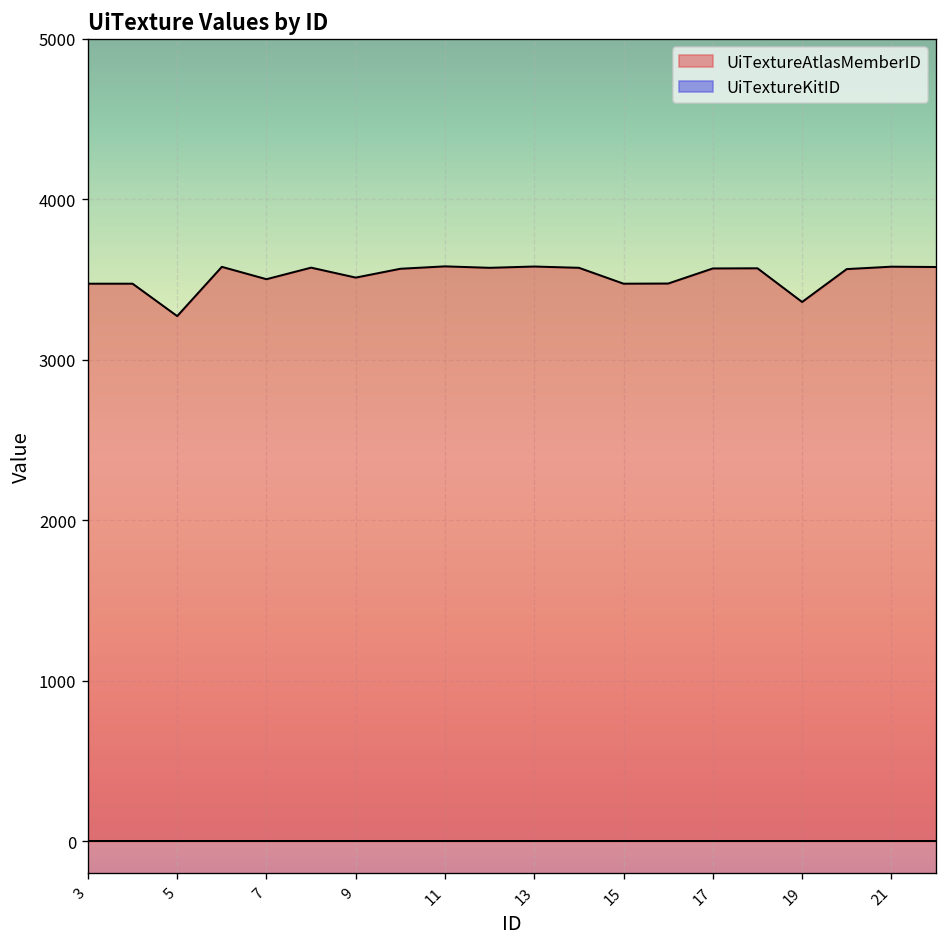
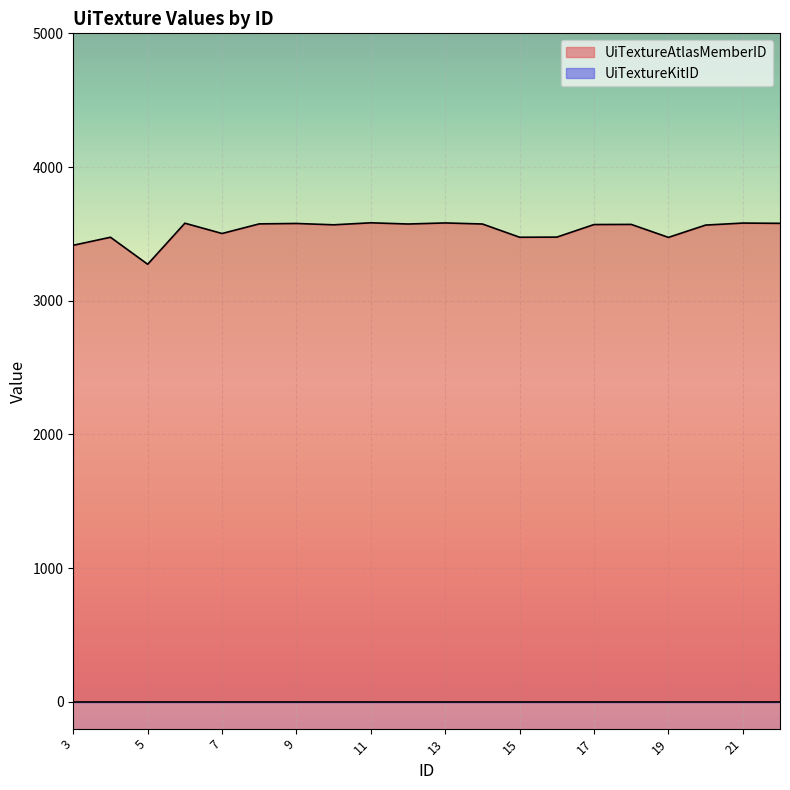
  {
    "UiTextureAtlasMemberID": {
-     "3": 3480,
+     "3": 3420,
      "5": 3270,
      "7": 3500,
-     "9": 3510,
+     "9": 3580,
      "11": 3580,
      "13": 3580,
      "15": 3480,
      "17": 3570,
-     "19": 3360,
+     "19": 3470,
      "21": 3580
    },
    "UiTextureKitID": {
      "3": 0,
      "5": 0,
      "7": 0,
      "9": 0,
      "11": 0,
      "13": 0,
      "15": 0,
      "17": 0,
      "19": 0,
      "21": 0
    }
  }
